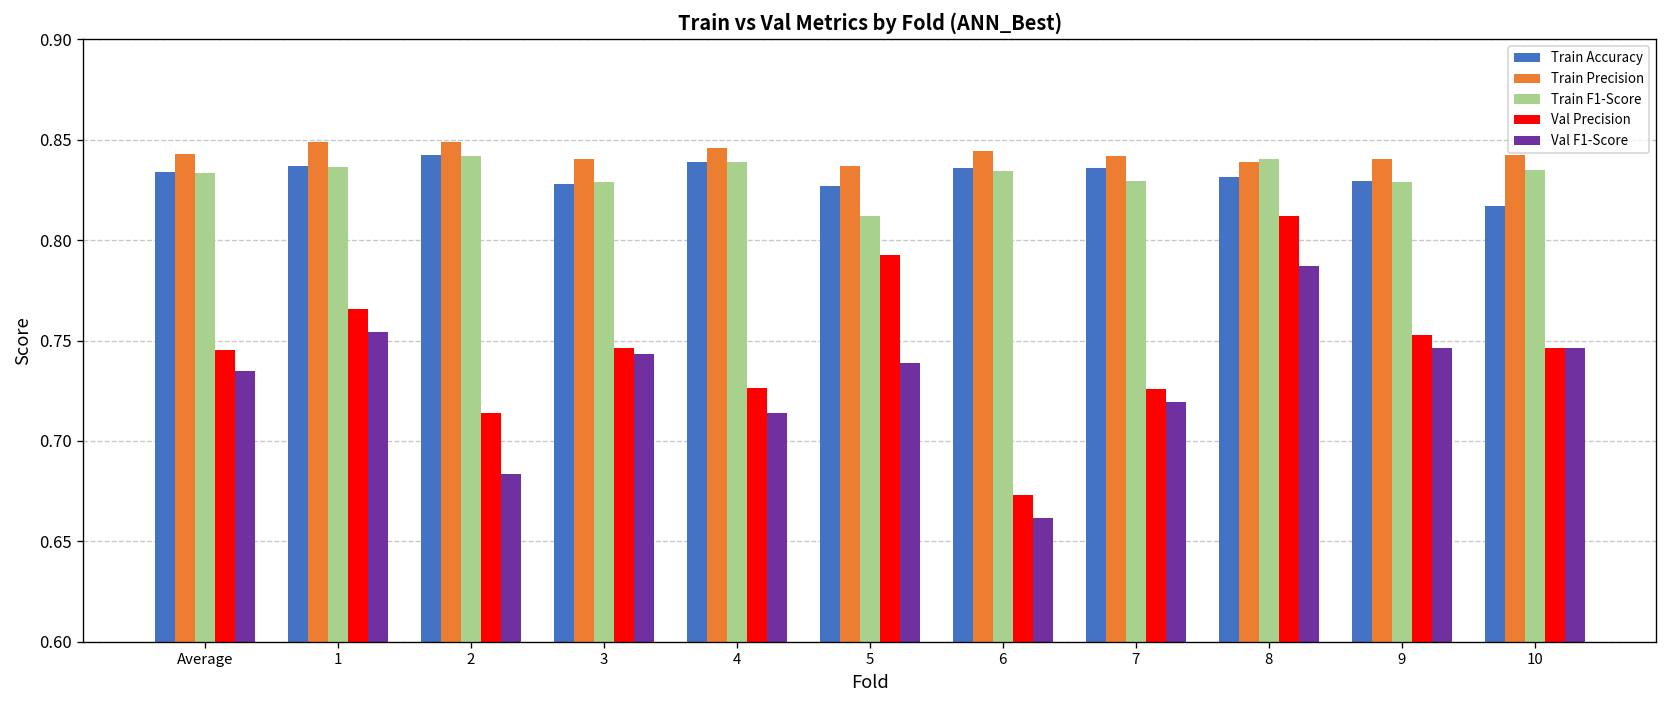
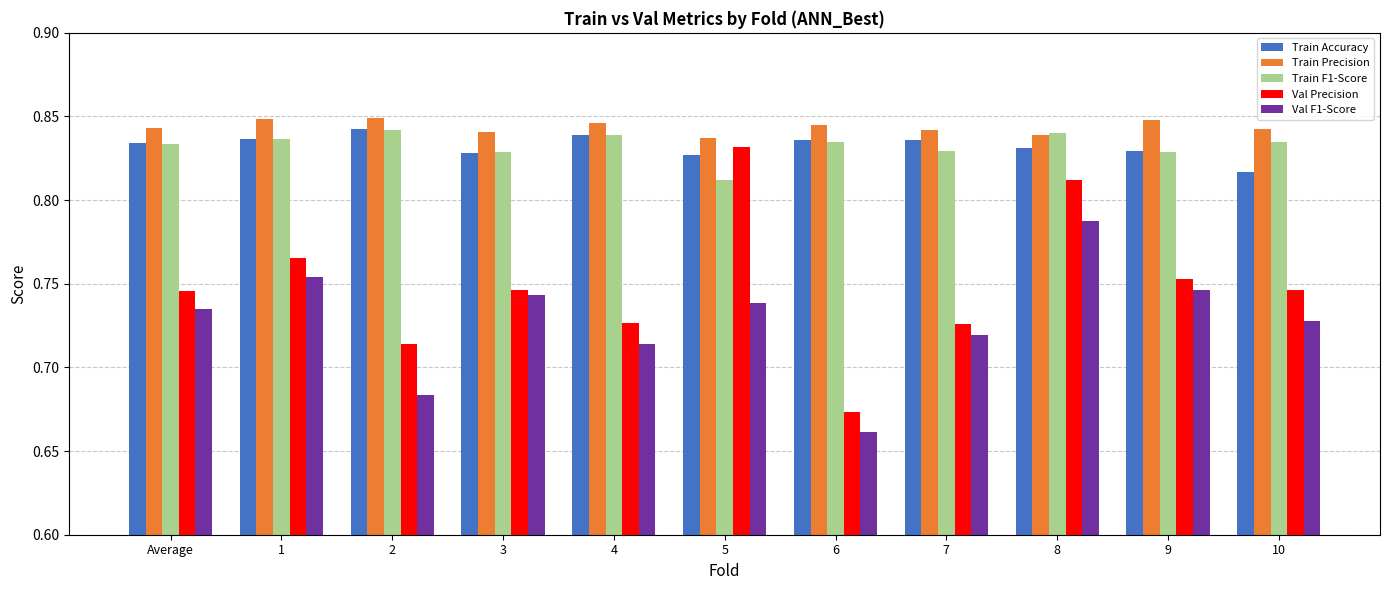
  {
    "Train Accuracy": {
      "Average": 0.834,
      "1": 0.837,
      "2": 0.842,
      "3": 0.828,
      "4": 0.839,
      "5": 0.827,
      "6": 0.836,
      "7": 0.836,
      "8": 0.831,
      "9": 0.829,
      "10": 0.817
    },
    "Train Precision": {
      "Average": 0.843,
      "1": 0.849,
      "2": 0.849,
      "3": 0.840,
      "4": 0.846,
      "5": 0.837,
      "6": 0.845,
      "7": 0.842,
      "8": 0.839,
-     "9": 0.841,
+     "9": 0.848,
      "10": 0.842
    },
    "Train F1-Score": {
      "Average": 0.834,
      "1": 0.836,
      "2": 0.842,
      "3": 0.829,
      "4": 0.839,
      "5": 0.812,
      "6": 0.835,
      "7": 0.829,
      "8": 0.840,
      "9": 0.829,
      "10": 0.835
    },
    "Val Precision": {
      "Average": 0.745,
      "1": 0.766,
      "2": 0.714,
      "3": 0.746,
      "4": 0.726,
-     "5": 0.793,
+     "5": 0.832,
      "6": 0.673,
      "7": 0.726,
      "8": 0.812,
      "9": 0.753,
      "10": 0.746
    },
    "Val F1-Score": {
      "Average": 0.735,
      "1": 0.754,
      "2": 0.684,
      "3": 0.743,
      "4": 0.714,
      "5": 0.739,
      "6": 0.661,
      "7": 0.719,
      "8": 0.787,
      "9": 0.746,
-     "10": 0.746
+     "10": 0.728
    }
  }
